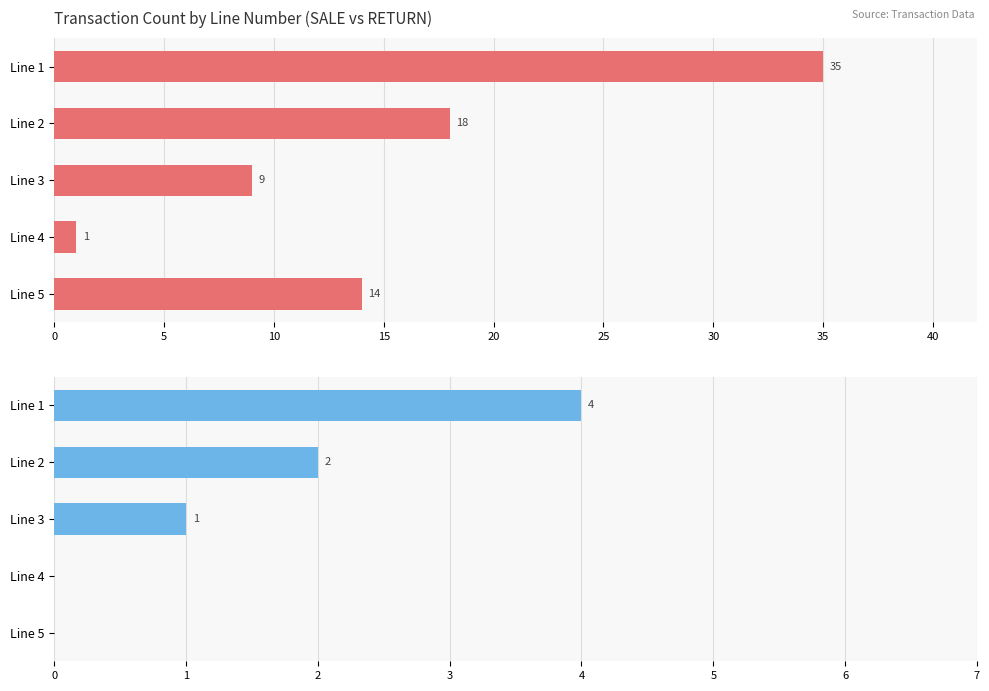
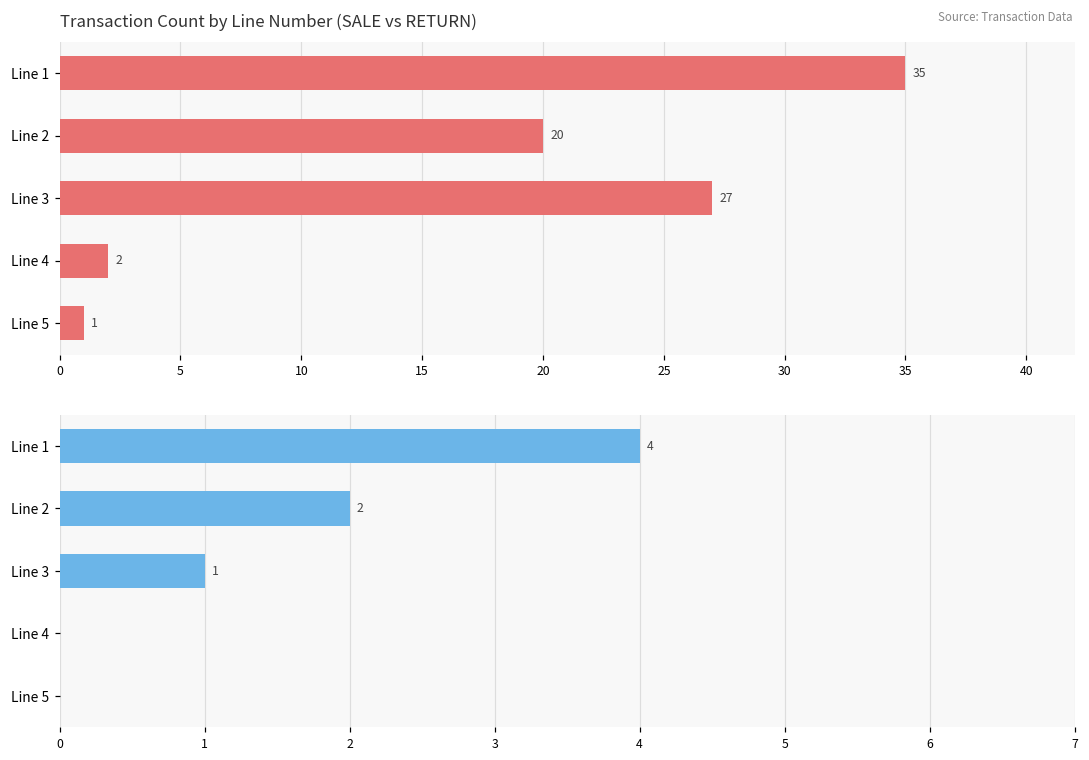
  {
    "Transaction Count by Line Number (SALE vs RETURN)": {
      "Line 1": 35,
-     "Line 2": 18,
-     "Line 3": 9,
-     "Line 4": 1,
-     "Line 5": 14
+     "Line 2": 20,
+     "Line 3": 27,
+     "Line 4": 2,
+     "Line 5": 1
    }
  }
